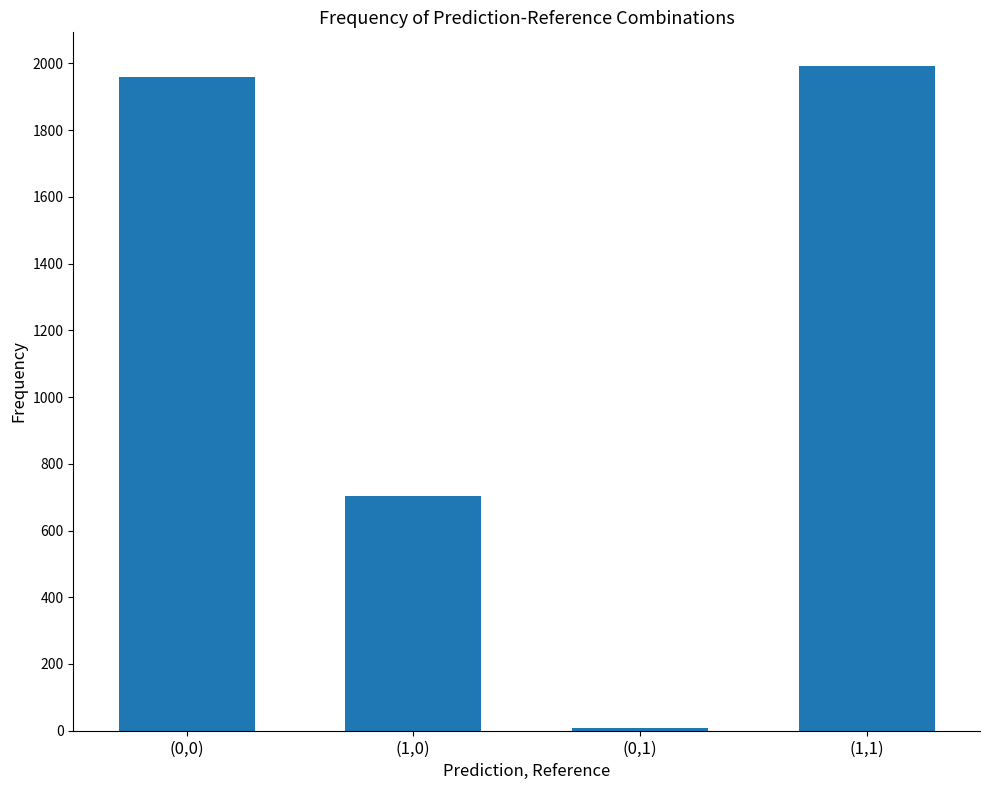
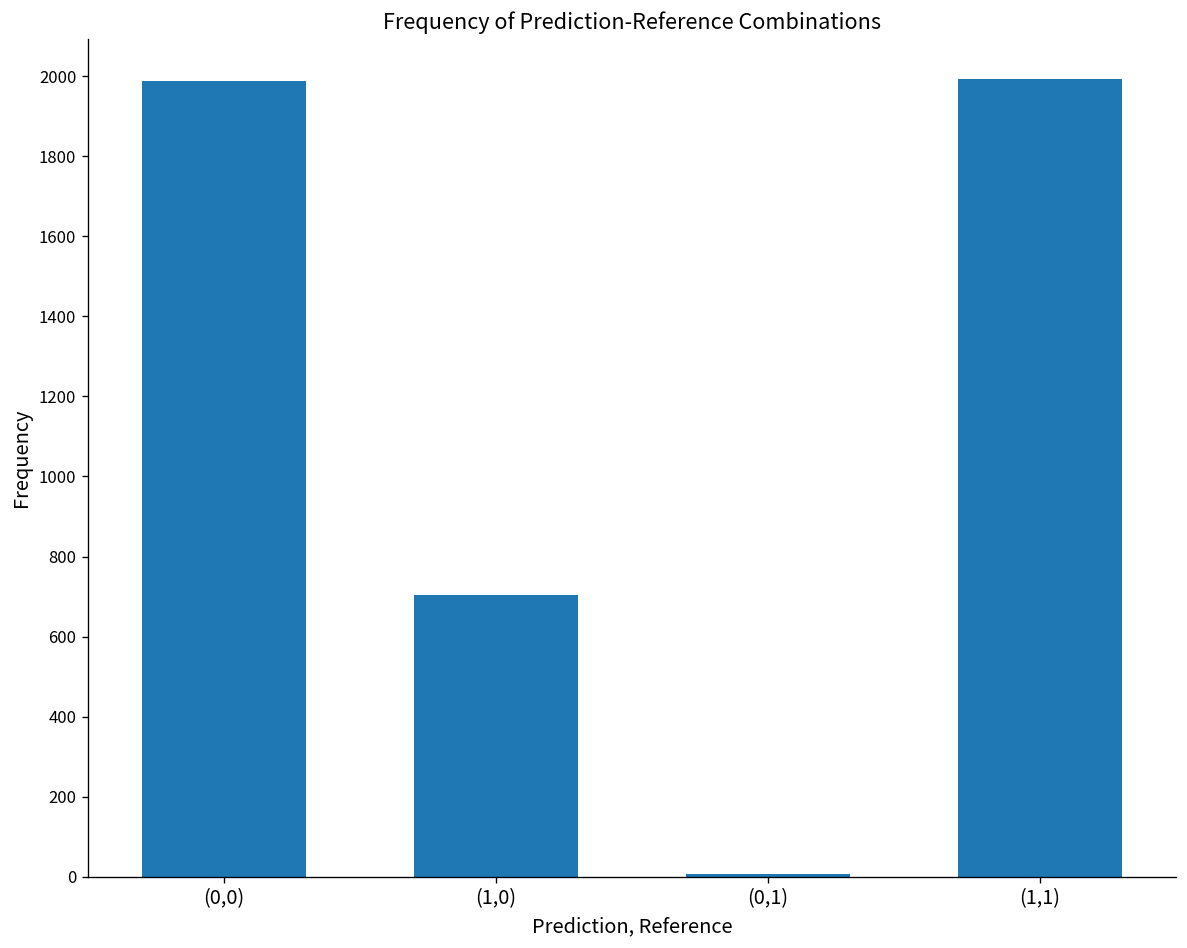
  {
-   "(0,0)": 1960,
+   "(0,0)": 1990,
    "(1,0)": 700,
    "(1,1)": 1990
  }
